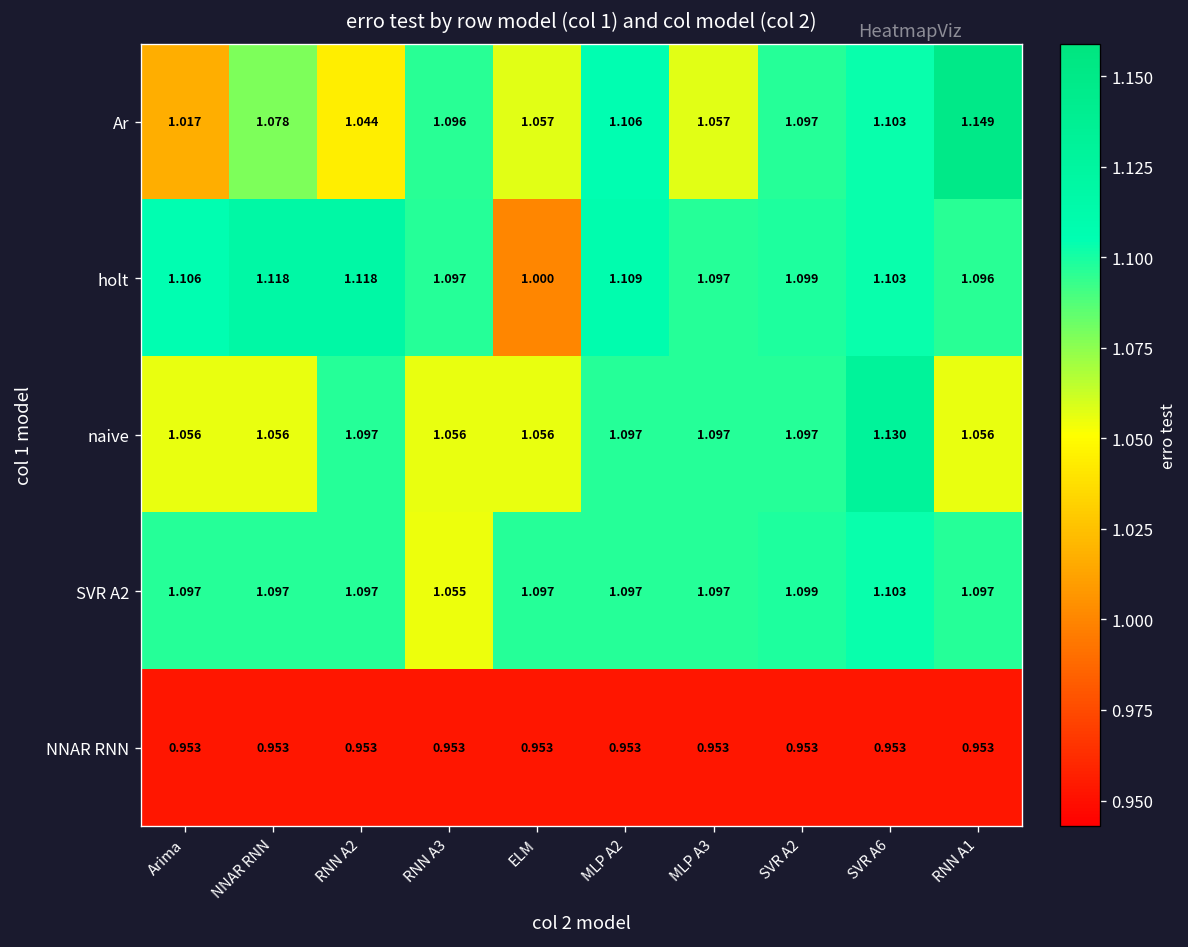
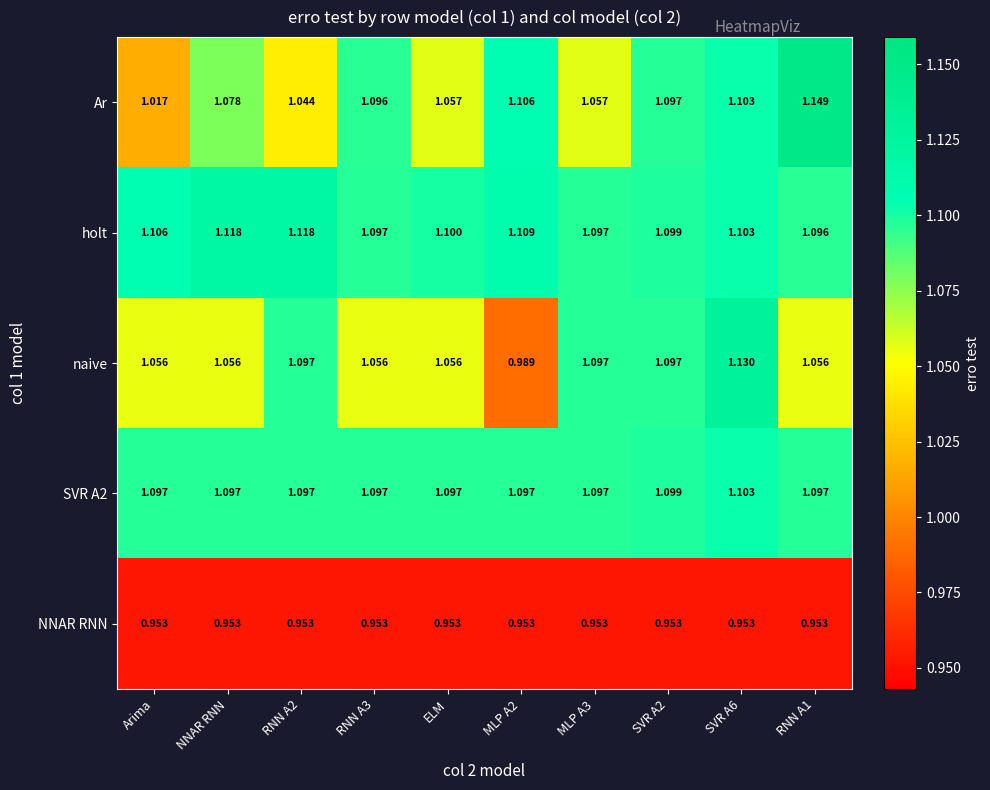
  {
    "Ar": {
      "Arima": 1.017,
      "NNAR RNN": 1.078,
      "RNN A2": 1.044,
      "RNN A3": 1.096,
      "ELM": 1.057,
      "MLP A2": 1.106,
      "MLP A3": 1.057,
      "SVR A2": 1.097,
      "SVR A6": 1.103,
      "RNN A1": 1.149
    },
    "holt": {
      "Arima": 1.106,
      "NNAR RNN": 1.118,
      "RNN A2": 1.118,
      "RNN A3": 1.097,
-     "ELM": 1.000,
+     "ELM": 1.100,
      "MLP A2": 1.109,
      "MLP A3": 1.097,
      "SVR A2": 1.099,
      "SVR A6": 1.103,
      "RNN A1": 1.096
    },
    "naive": {
      "Arima": 1.056,
      "NNAR RNN": 1.056,
      "RNN A2": 1.097,
      "RNN A3": 1.056,
      "ELM": 1.056,
-     "MLP A2": 1.097,
+     "MLP A2": 0.989,
      "MLP A3": 1.097,
      "SVR A2": 1.097,
      "SVR A6": 1.130,
      "RNN A1": 1.056
    },
    "SVR A2": {
      "Arima": 1.097,
      "NNAR RNN": 1.097,
      "RNN A2": 1.097,
-     "RNN A3": 1.055,
+     "RNN A3": 1.097,
      "ELM": 1.097,
      "MLP A2": 1.097,
      "MLP A3": 1.097,
      "SVR A2": 1.099,
      "SVR A6": 1.103,
      "RNN A1": 1.097
    },
    "NNAR RNN": {
      "Arima": 0.953,
      "NNAR RNN": 0.953,
      "RNN A2": 0.953,
      "RNN A3": 0.953,
      "ELM": 0.953,
      "MLP A2": 0.953,
      "MLP A3": 0.953,
      "SVR A2": 0.953,
      "SVR A6": 0.953,
      "RNN A1": 0.953
    }
  }
